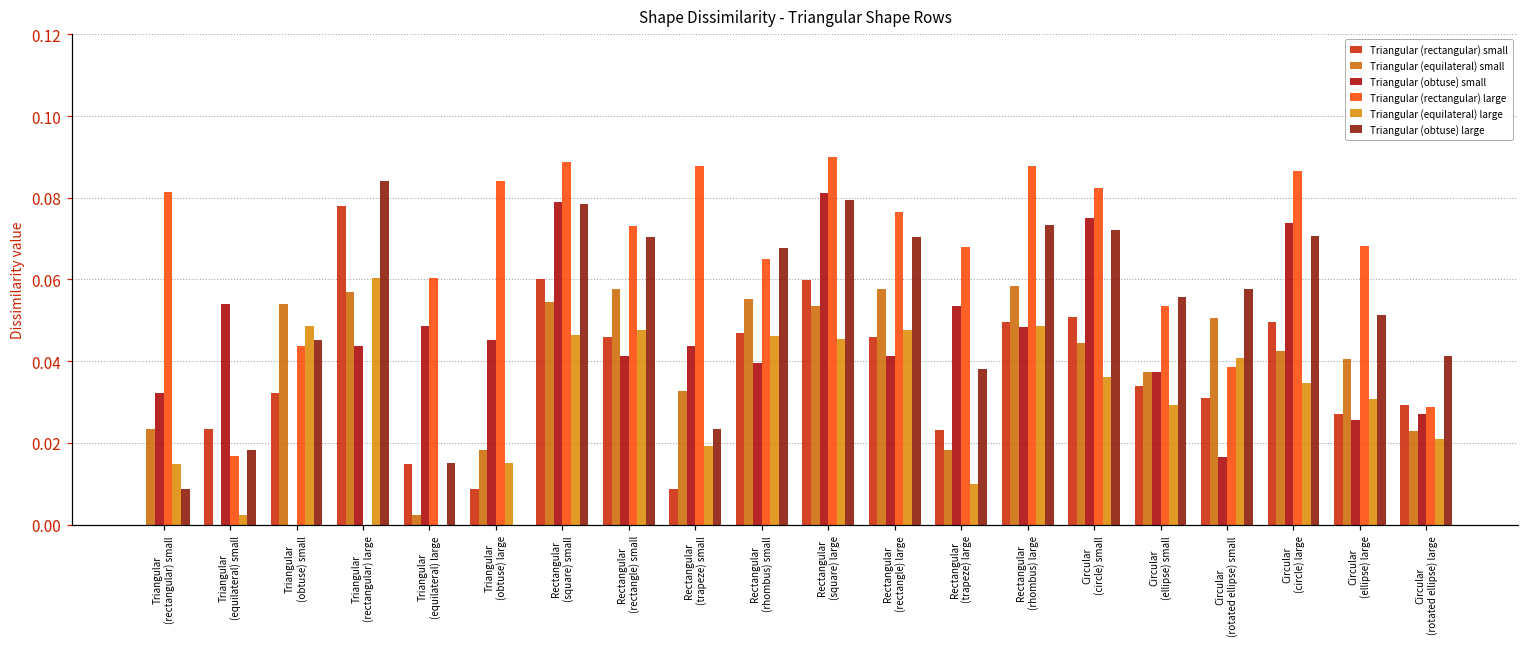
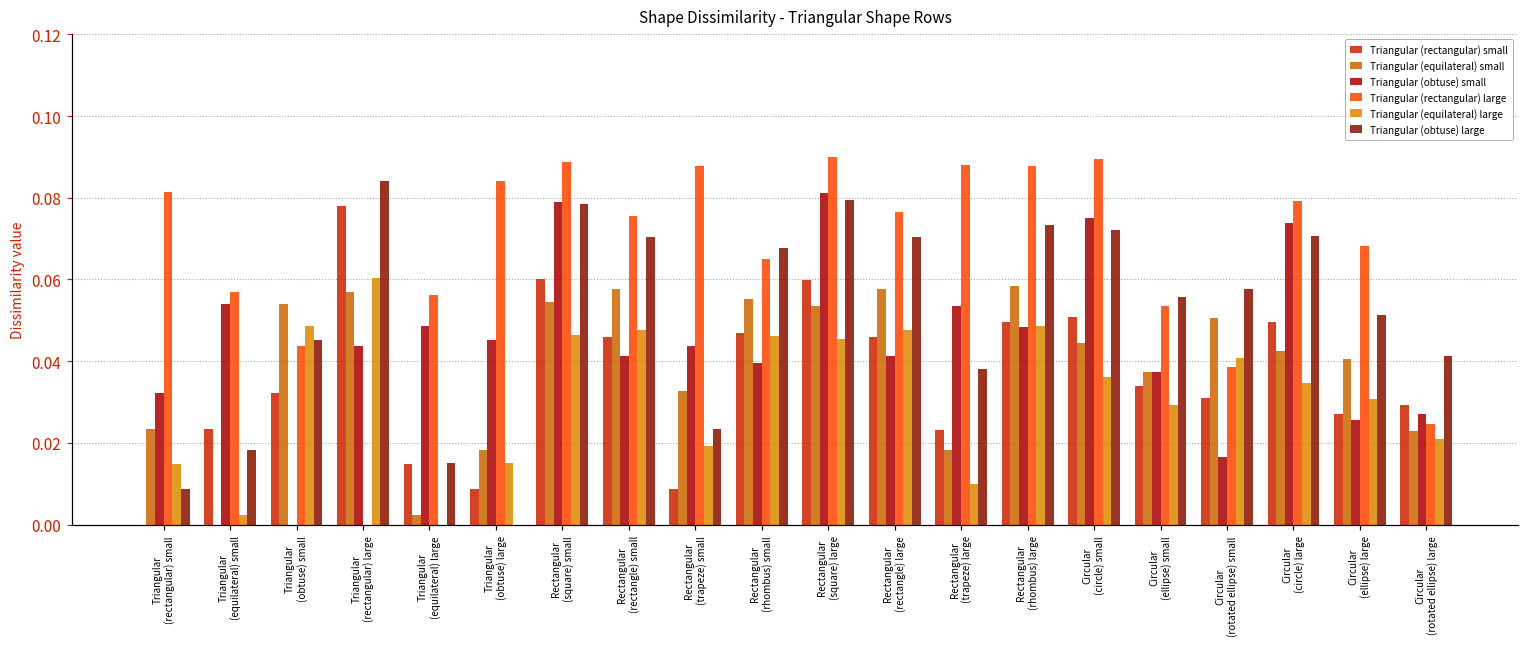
  {
    "Triangular (rectangular) large": {
      "Triangular (rectangular) small": 0.082,
-     "Triangular (equilateral) small": 0.017,
+     "Triangular (equilateral) small": 0.057,
      "Triangular (obtuse) small": 0.044,
      "Triangular (rectangular) large": 0.000,
-     "Triangular (equilateral) large": 0.060,
+     "Triangular (equilateral) large": 0.056,
      "Triangular (obtuse) large": 0.084,
      "Rectangular (square) small": 0.089,
-     "Rectangular (rectangle) small": 0.073,
+     "Rectangular (rectangle) small": 0.076,
      "Rectangular (trapeze) small": 0.088,
      "Rectangular (rhombus) small": 0.065,
      "Rectangular (square) large": 0.090,
      "Rectangular (rectangle) large": 0.077,
-     "Rectangular (trapeze) large": 0.068,
+     "Rectangular (trapeze) large": 0.088,
      "Rectangular (rhombus) large": 0.088,
-     "Circular (circle) small": 0.082,
+     "Circular (circle) small": 0.089,
      "Circular (ellipse) small": 0.054,
      "Circular (rotated ellipse) small": 0.039,
-     "Circular (circle) large": 0.087,
+     "Circular (circle) large": 0.079,
      "Circular (ellipse) large": 0.068,
-     "Circular (rotated ellipse) large": 0.029
+     "Circular (rotated ellipse) large": 0.025
    }
  }
